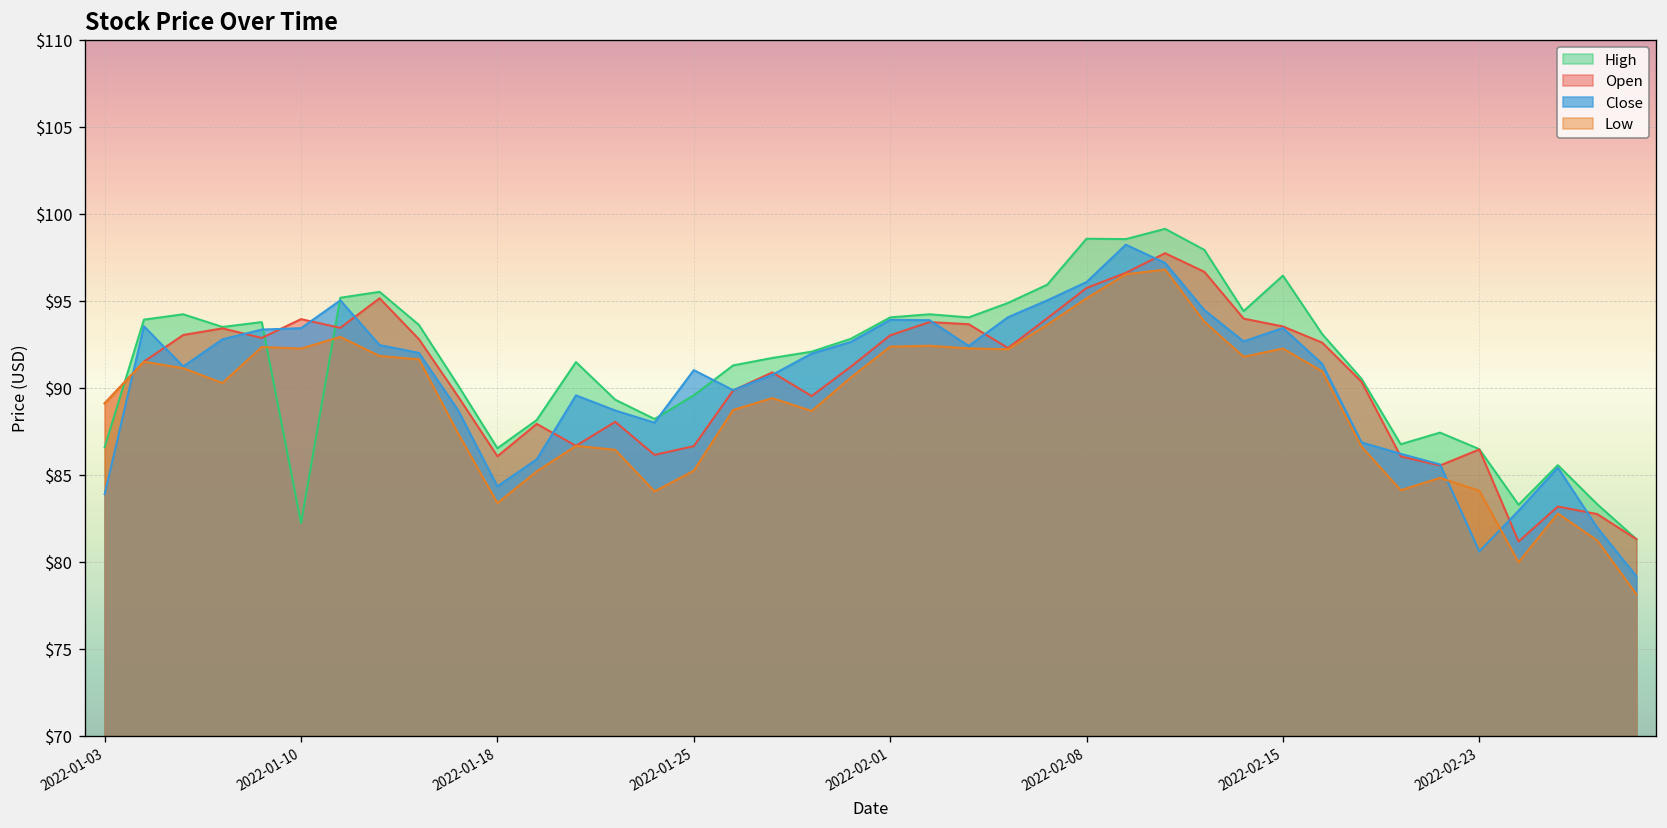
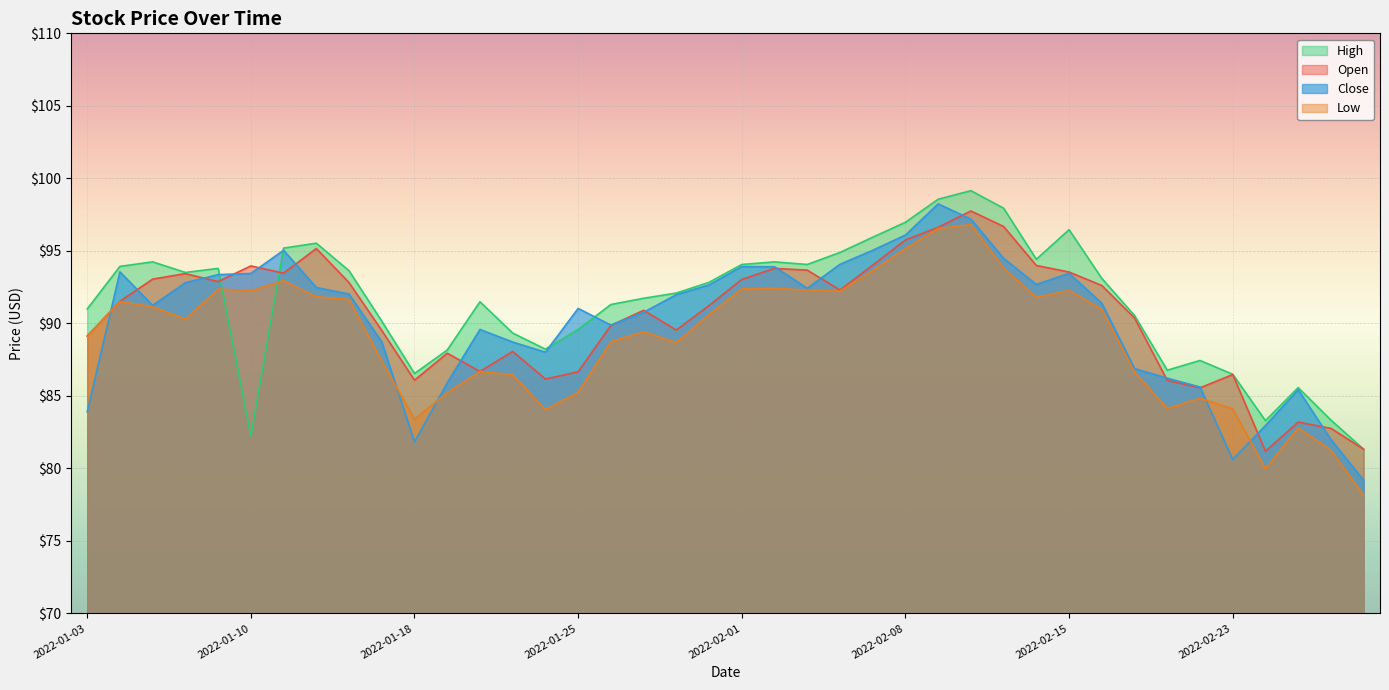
  {
    "High": {
-     "2022-01-03": "$86.6",
+     "2022-01-03": "$91.0",
      "2022-01-10": "$82.2",
      "2022-01-18": "$86.5",
      "2022-01-25": "$89.6",
-     "2022-02-08": "$98.6",
+     "2022-02-08": "$97.0",
      "2022-02-15": "$96.5"
    },
    "Close": {
      "2022-01-03": "$83.9",
      "2022-01-10": "$93.4",
-     "2022-01-18": "$84.4",
+     "2022-01-18": "$81.8",
      "2022-01-25": "$91.0",
      "2022-02-08": "$96.1",
      "2022-02-23": "$80.6"
    }
  }
